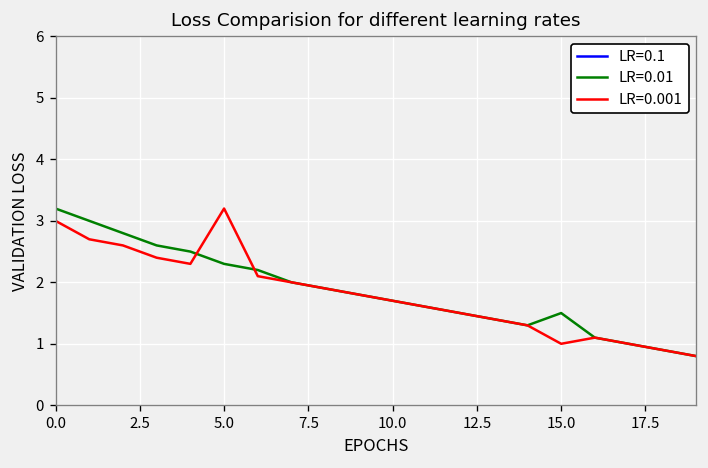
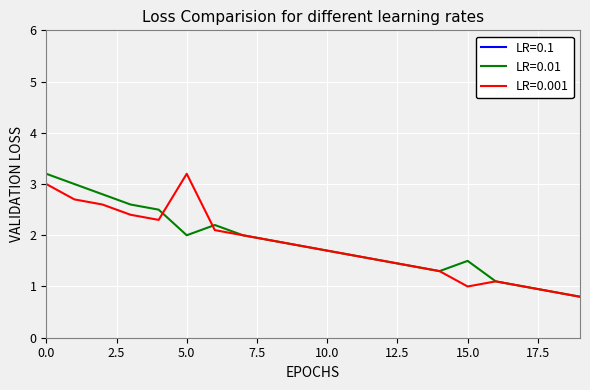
  {
    "LR=0.01": {
      "0.0": 3.2,
-     "5.0": 2.3,
+     "5.0": 2.0,
      "15.0": 1.5
    },
    "LR=0.001": {
      "0.0": 3.0,
      "5.0": 3.2,
      "15.0": 1.0
    }
  }
